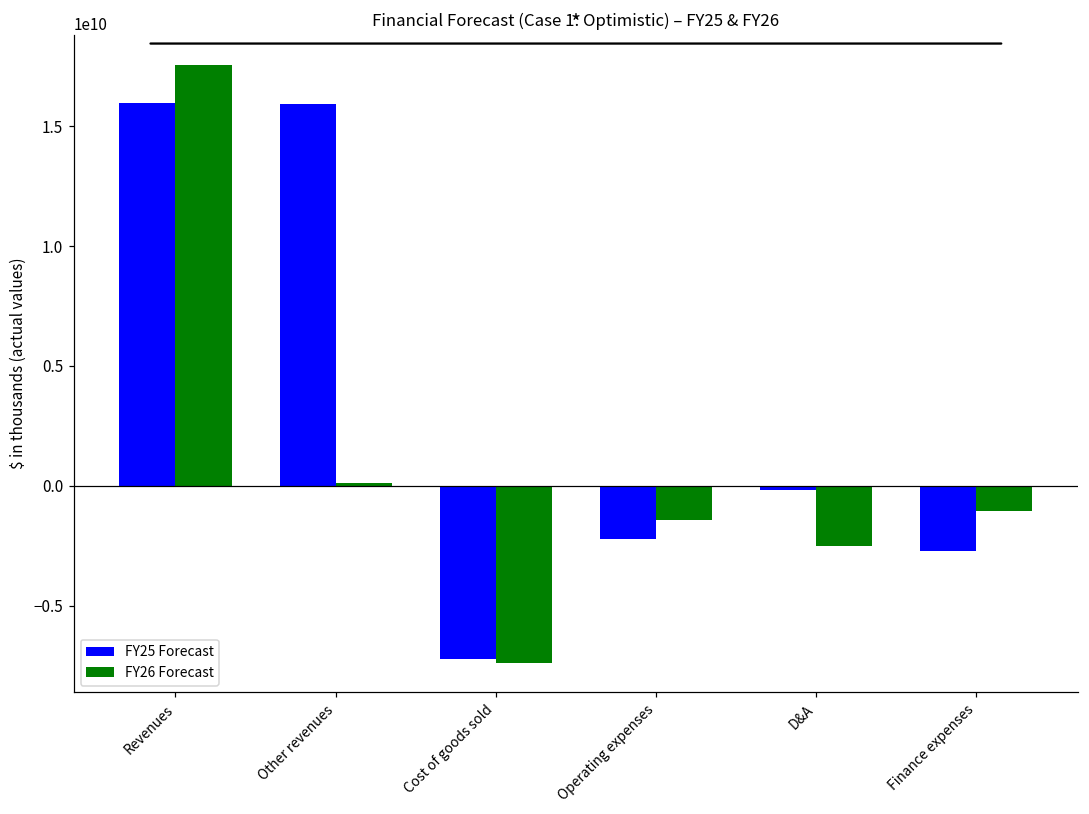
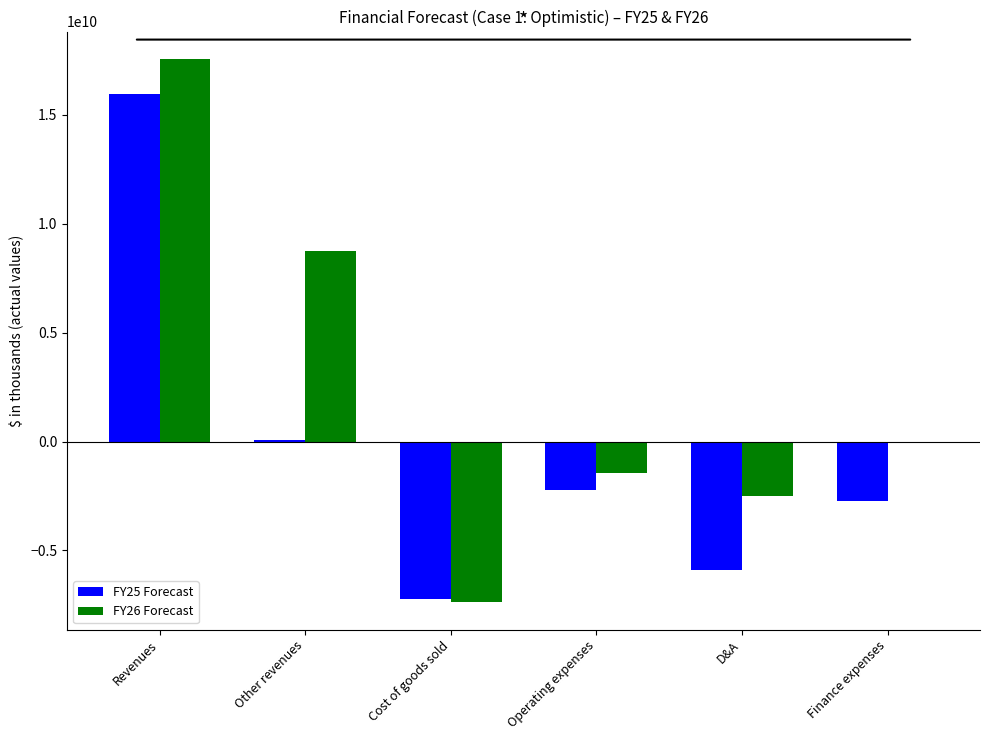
  {
    "FY25 Forecast": {
      "Revenues": 16000000000,
-     "Other revenues": 15900000000,
+     "Other revenues": 100000000,
      "Cost of goods sold": -7200000000,
      "Operating expenses": -2200000000,
-     "D&A": -200000000,
+     "D&A": -5900000000,
      "Finance expenses": -2700000000
    },
    "FY26 Forecast": {
      "Revenues": 17600000000,
-     "Other revenues": 100000000,
+     "Other revenues": 8700000000,
      "Cost of goods sold": -7400000000,
      "Operating expenses": -1400000000,
      "D&A": -2500000000,
-     "Finance expenses": -1100000000
+     "Finance expenses": -100000000
    }
  }
